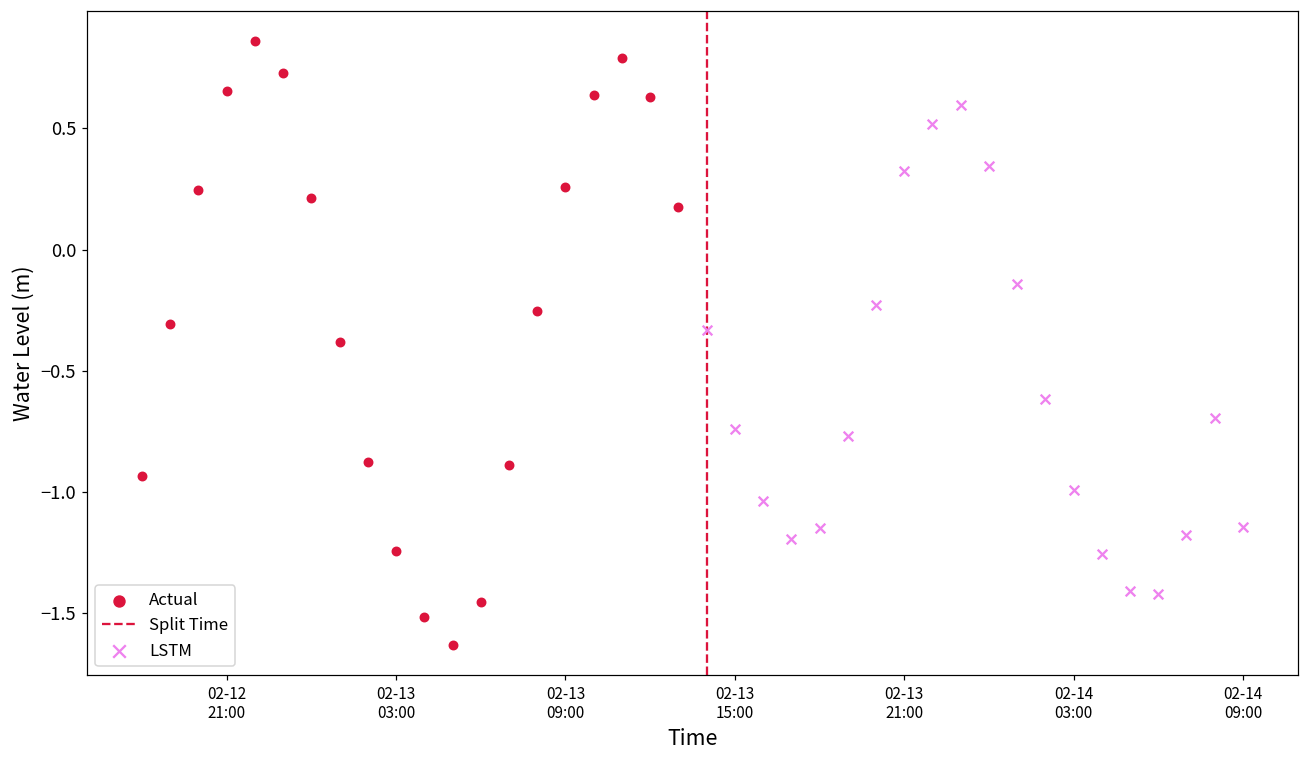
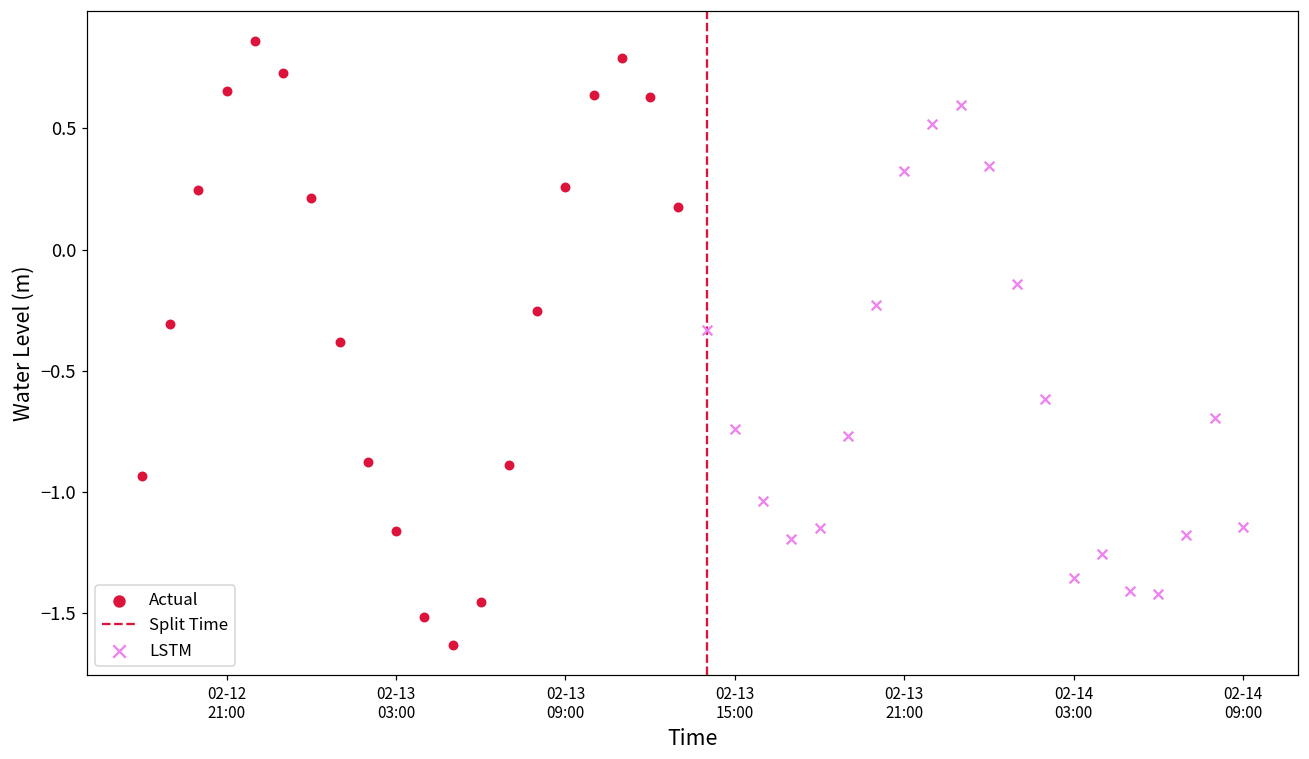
  {
    "Actual": {
-     "02-13 03:00": -1.24
+     "02-13 03:00": -1.16
    },
    "LSTM": {
-     "02-14 03:00": -0.99
+     "02-14 03:00": -1.35
    }
  }
